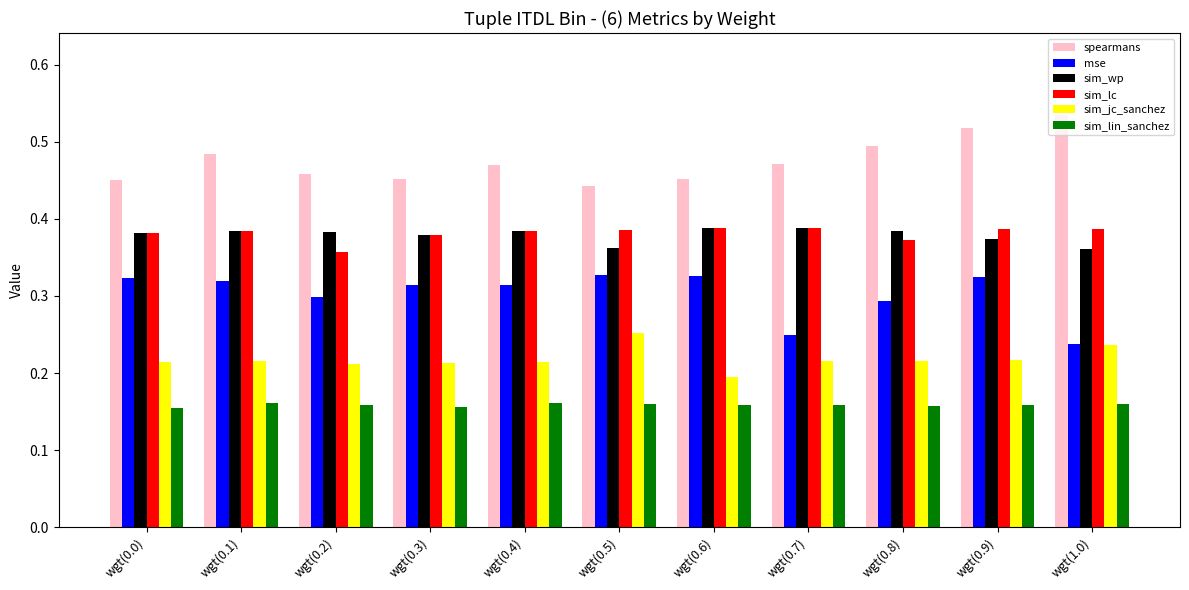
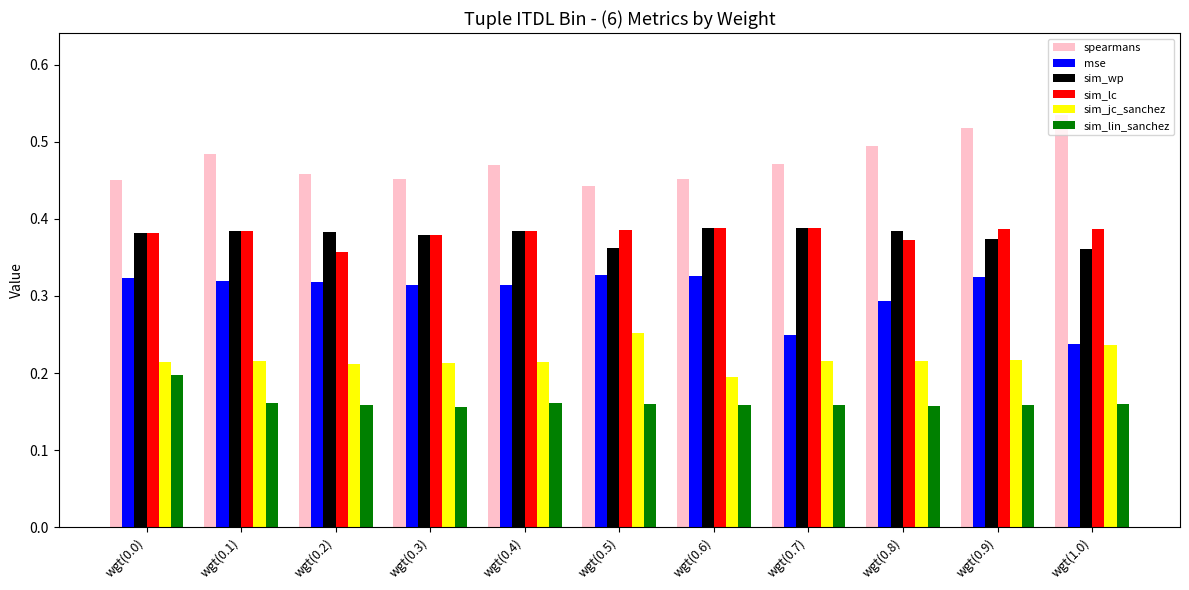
  {
    "spearmans": {
      "wgt(0.0)": 0.45,
      "wgt(0.1)": 0.48,
      "wgt(0.2)": 0.46,
      "wgt(0.3)": 0.45,
      "wgt(0.4)": 0.47,
      "wgt(0.5)": 0.44,
      "wgt(0.6)": 0.45,
      "wgt(0.7)": 0.47,
      "wgt(0.8)": 0.49,
      "wgt(0.9)": 0.52
    },
    "mse": {
      "wgt(0.0)": 0.32,
      "wgt(0.1)": 0.32,
-     "wgt(0.2)": 0.30,
+     "wgt(0.2)": 0.32,
      "wgt(0.3)": 0.31,
      "wgt(0.4)": 0.31,
      "wgt(0.5)": 0.33,
      "wgt(0.6)": 0.33,
      "wgt(0.7)": 0.25,
      "wgt(0.8)": 0.29,
      "wgt(0.9)": 0.32,
      "wgt(1.0)": 0.24
    },
    "sim_wp": {
      "wgt(0.0)": 0.38,
      "wgt(0.1)": 0.38,
      "wgt(0.2)": 0.38,
      "wgt(0.3)": 0.38,
      "wgt(0.4)": 0.38,
      "wgt(0.5)": 0.36,
      "wgt(0.6)": 0.39,
      "wgt(0.7)": 0.39,
      "wgt(0.8)": 0.38,
      "wgt(0.9)": 0.37,
      "wgt(1.0)": 0.36
    },
    "sim_lc": {
      "wgt(0.0)": 0.38,
      "wgt(0.1)": 0.38,
      "wgt(0.2)": 0.36,
      "wgt(0.3)": 0.38,
      "wgt(0.4)": 0.38,
      "wgt(0.5)": 0.39,
      "wgt(0.6)": 0.39,
      "wgt(0.7)": 0.39,
      "wgt(0.8)": 0.37,
      "wgt(0.9)": 0.39,
      "wgt(1.0)": 0.39
    },
    "sim_jc_sanchez": {
      "wgt(0.0)": 0.21,
      "wgt(0.1)": 0.22,
      "wgt(0.2)": 0.21,
      "wgt(0.3)": 0.21,
      "wgt(0.4)": 0.21,
      "wgt(0.5)": 0.25,
      "wgt(0.6)": 0.19,
      "wgt(0.7)": 0.22,
      "wgt(0.8)": 0.22,
      "wgt(0.9)": 0.22,
      "wgt(1.0)": 0.24
    },
    "sim_lin_sanchez": {
-     "wgt(0.0)": 0.15,
+     "wgt(0.0)": 0.20,
      "wgt(0.1)": 0.16,
      "wgt(0.2)": 0.16,
      "wgt(0.3)": 0.16,
      "wgt(0.4)": 0.16,
      "wgt(0.5)": 0.16,
      "wgt(0.6)": 0.16,
      "wgt(0.7)": 0.16,
      "wgt(0.8)": 0.16,
      "wgt(0.9)": 0.16,
      "wgt(1.0)": 0.16
    }
  }
